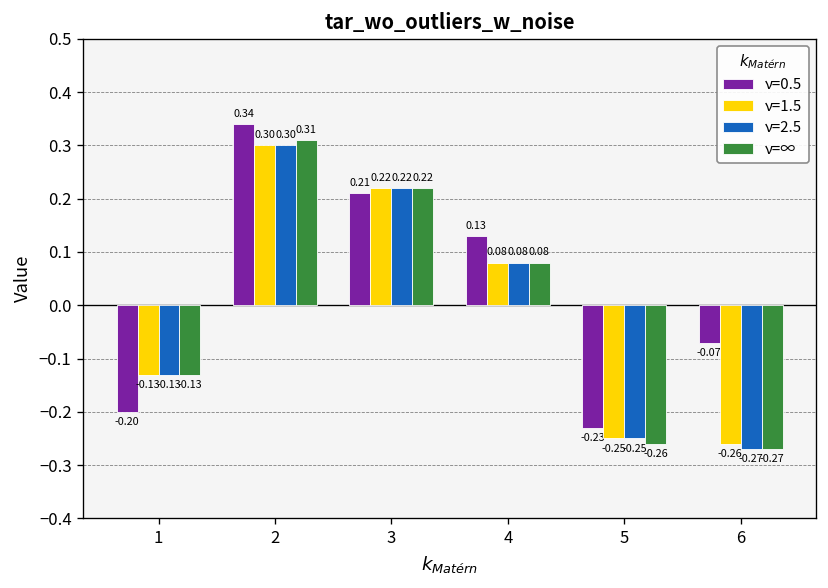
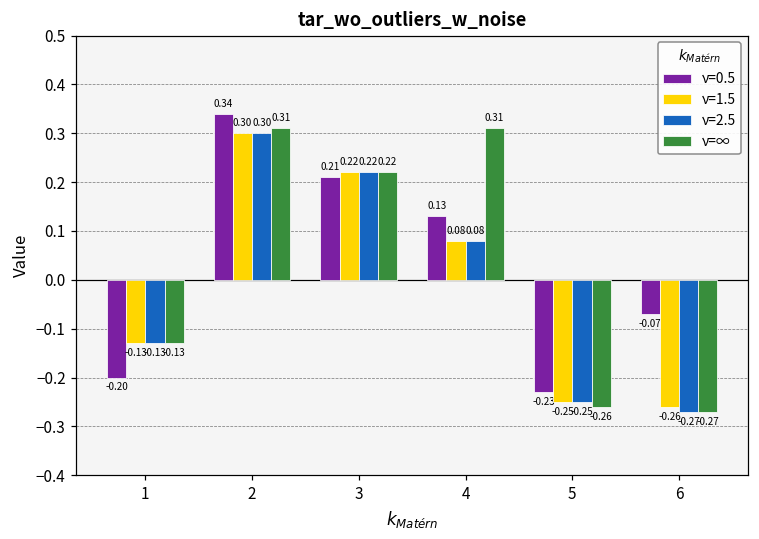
  {
    "ν=0.5": {
      "1": -0.20,
      "2": 0.34,
      "3": 0.21,
      "4": 0.13,
      "5": -0.23,
      "6": -0.07
    },
    "ν=1.5": {
      "2": 0.30,
      "3": 0.22,
      "4": 0.08,
      "6": -0.26
    },
    "ν=2.5": {
      "2": 0.30,
      "3": 0.22,
      "4": 0.08
    },
    "ν=∞": {
      "2": 0.31,
      "3": 0.22,
-     "4": 0.08,
+     "4": 0.31,
      "5": -0.26
    }
  }
